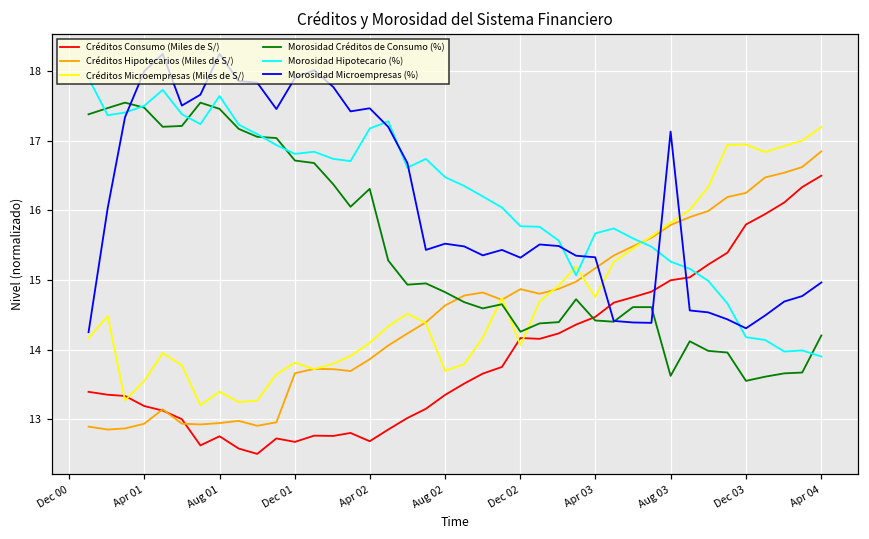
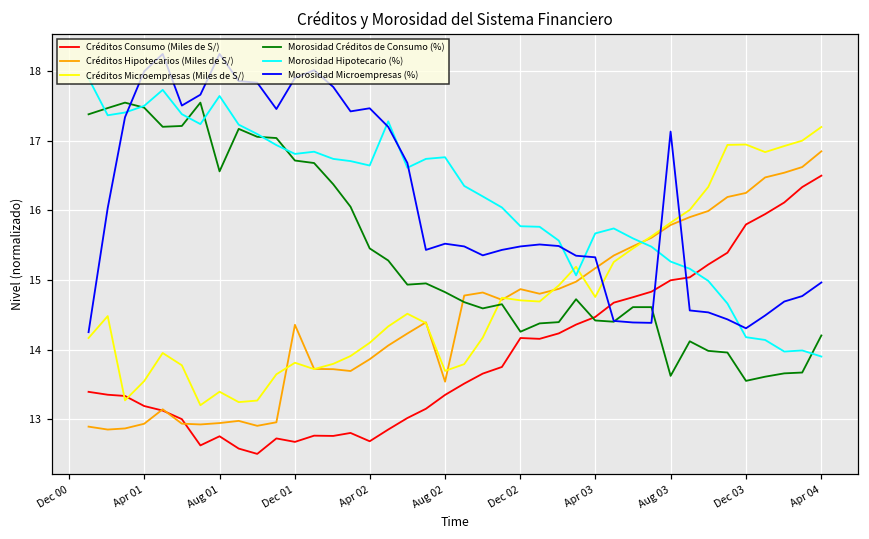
  {
    "Créditos Consumo (Miles de S/)": {
      "Apr 01": 13.2,
      "Aug 01": 12.8,
      "Dec 01": 12.7,
      "Apr 02": 12.7,
      "Aug 02": 13.3,
      "Dec 02": 14.2,
      "Apr 03": 14.5,
      "Aug 03": 15.0,
      "Dec 03": 15.8,
      "Apr 04": 16.5
    },
    "Créditos Hipotecarios (Miles de S/)": {
      "Apr 01": 12.9,
      "Aug 01": 12.9,
-     "Dec 01": 13.7,
+     "Dec 01": 14.4,
      "Apr 02": 13.9,
-     "Aug 02": 14.6,
+     "Aug 02": 13.5,
      "Dec 02": 14.9,
      "Apr 03": 15.2,
      "Dec 03": 16.3,
      "Apr 04": 16.9
    },
    "Créditos Microempresas (Miles de S/)": {
      "Apr 01": 13.5,
      "Aug 01": 13.4,
      "Dec 01": 13.8,
      "Apr 02": 14.1,
      "Aug 02": 13.7,
-     "Dec 02": 14.1,
+     "Dec 02": 14.7,
      "Apr 03": 14.8,
      "Dec 03": 16.9,
      "Apr 04": 17.2
    },
    "Morosidad Créditos de Consumo (%)": {
-     "Aug 01": 17.5,
+     "Aug 01": 16.6,
      "Dec 01": 16.7,
-     "Apr 02": 16.3,
+     "Apr 02": 15.5,
      "Aug 02": 14.8,
      "Dec 02": 14.3,
      "Apr 03": 14.4,
      "Aug 03": 13.6,
      "Dec 03": 13.6,
      "Apr 04": 14.2
    },
    "Morosidad Hipotecario (%)": {
      "Aug 01": 17.6,
      "Dec 01": 16.8,
-     "Apr 02": 17.2,
-     "Aug 02": 16.5,
+     "Apr 02": 16.6,
+     "Aug 02": 16.8,
      "Dec 02": 15.8,
      "Apr 03": 15.7,
      "Aug 03": 15.3,
      "Dec 03": 14.2,
      "Apr 04": 13.9
    },
    "Morosidad Microempresas (%)": {
      "Apr 02": 17.5,
      "Aug 02": 15.5,
-     "Dec 02": 15.3,
+     "Dec 02": 15.5,
      "Apr 03": 15.3,
      "Aug 03": 17.1,
      "Dec 03": 14.3,
      "Apr 04": 15.0
    }
  }
